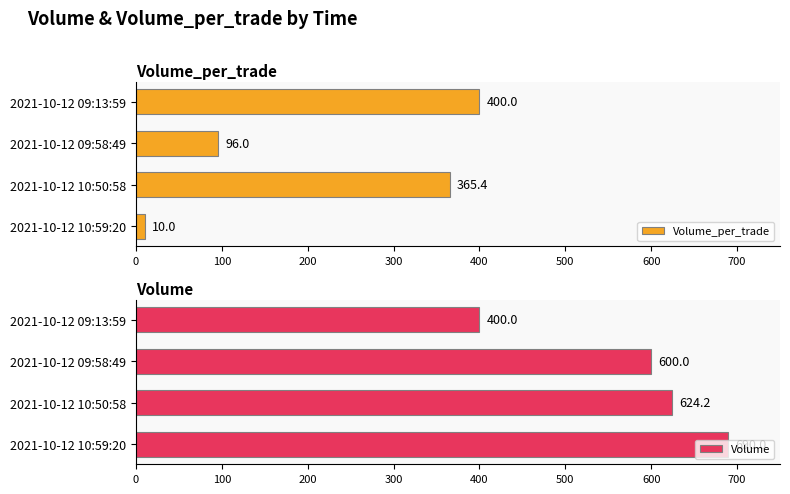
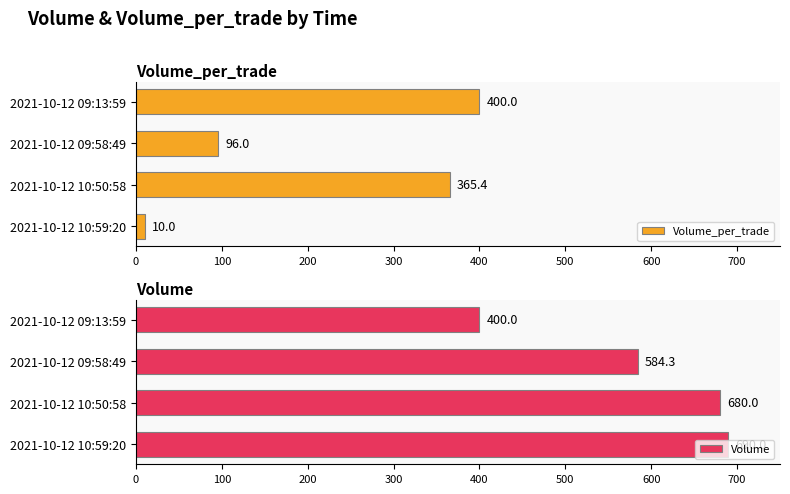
  {
    "Volume_per_trade": {
      "2021-10-12 09:13:59": 400.0,
      "2021-10-12 09:58:49": 96.0,
      "2021-10-12 10:50:58": 365.4,
      "2021-10-12 10:59:20": 10.0
    },
    "Volume": {
      "2021-10-12 09:13:59": 400.0,
-     "2021-10-12 09:58:49": 600.0,
-     "2021-10-12 10:50:58": 624.2
+     "2021-10-12 09:58:49": 584.3,
+     "2021-10-12 10:50:58": 680.0
    }
  }
